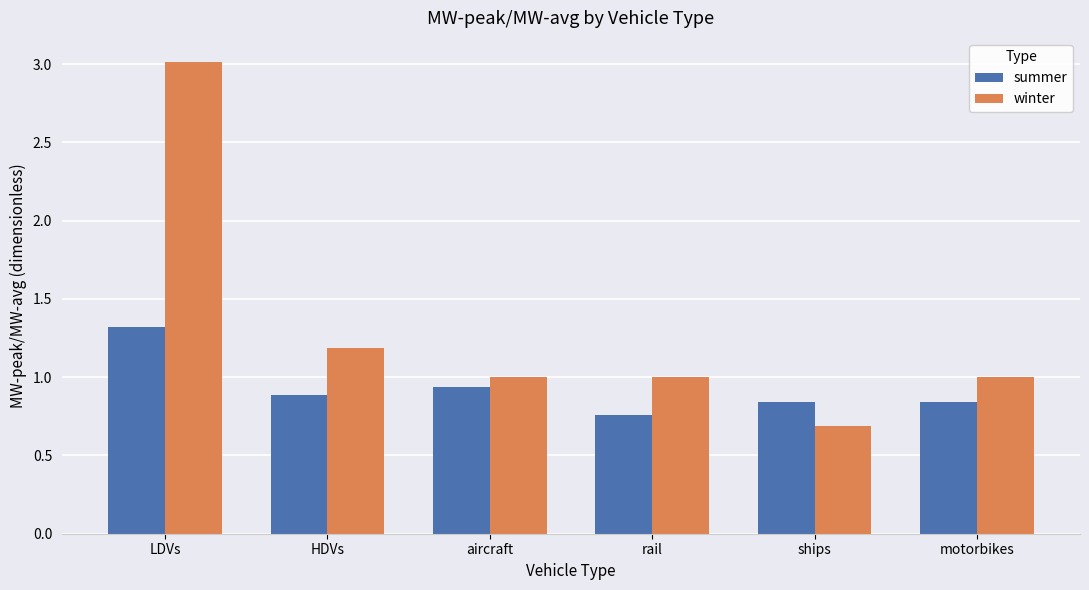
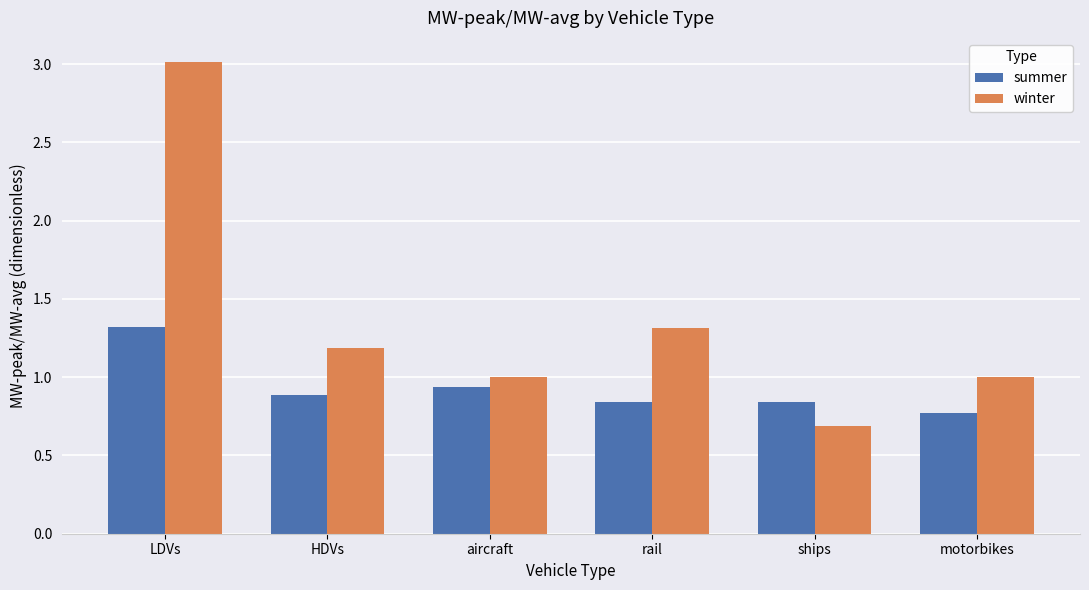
  {
    "summer": {
      "LDVs": 1.32,
      "HDVs": 0.89,
      "aircraft": 0.94,
-     "rail": 0.76,
+     "rail": 0.84,
      "ships": 0.84,
-     "motorbikes": 0.84
+     "motorbikes": 0.77
    },
    "winter": {
      "LDVs": 3.02,
      "HDVs": 1.19,
      "aircraft": 1.00,
-     "rail": 1.00,
+     "rail": 1.31,
      "ships": 0.69,
      "motorbikes": 1.00
    }
  }
